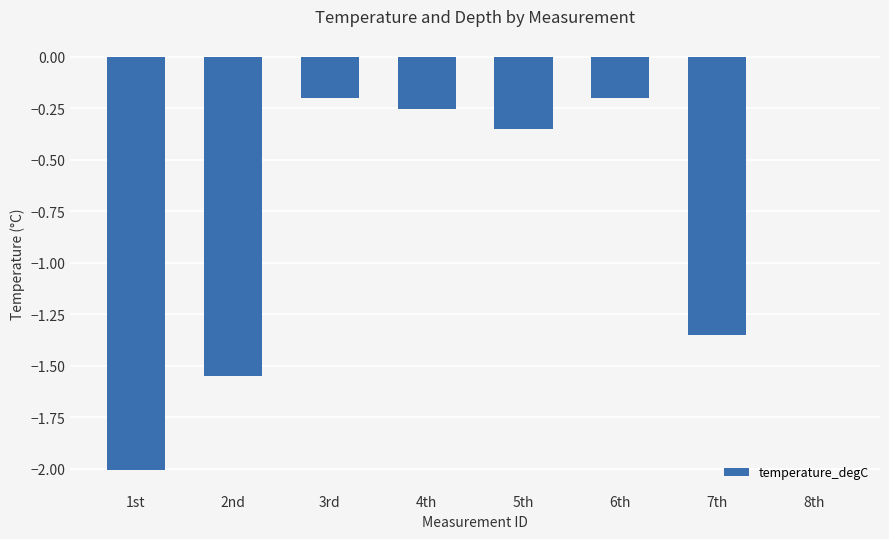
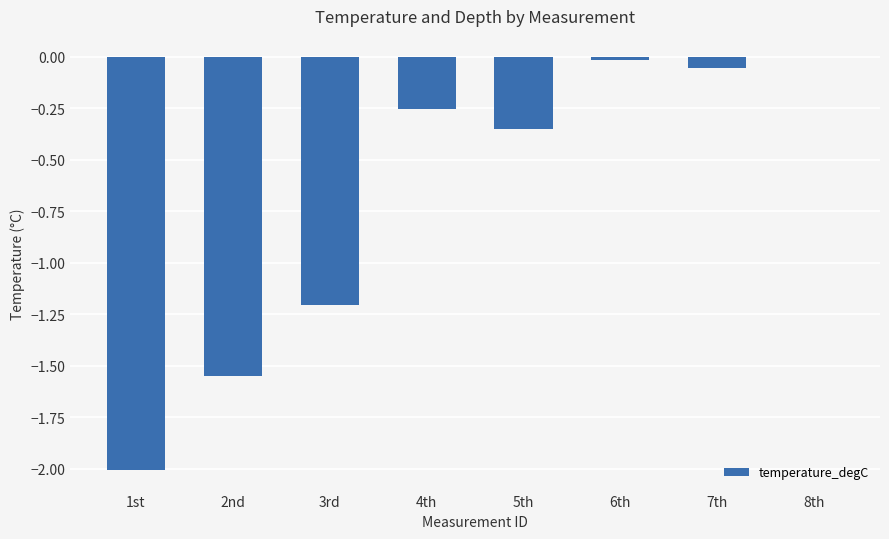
  {
    "1st": -2.01,
    "2nd": -1.55,
-   "3rd": -0.20,
+   "3rd": -1.21,
    "4th": -0.25,
    "5th": -0.35,
-   "6th": -0.20,
-   "7th": -1.35
+   "6th": -0.01,
+   "7th": -0.05
  }
